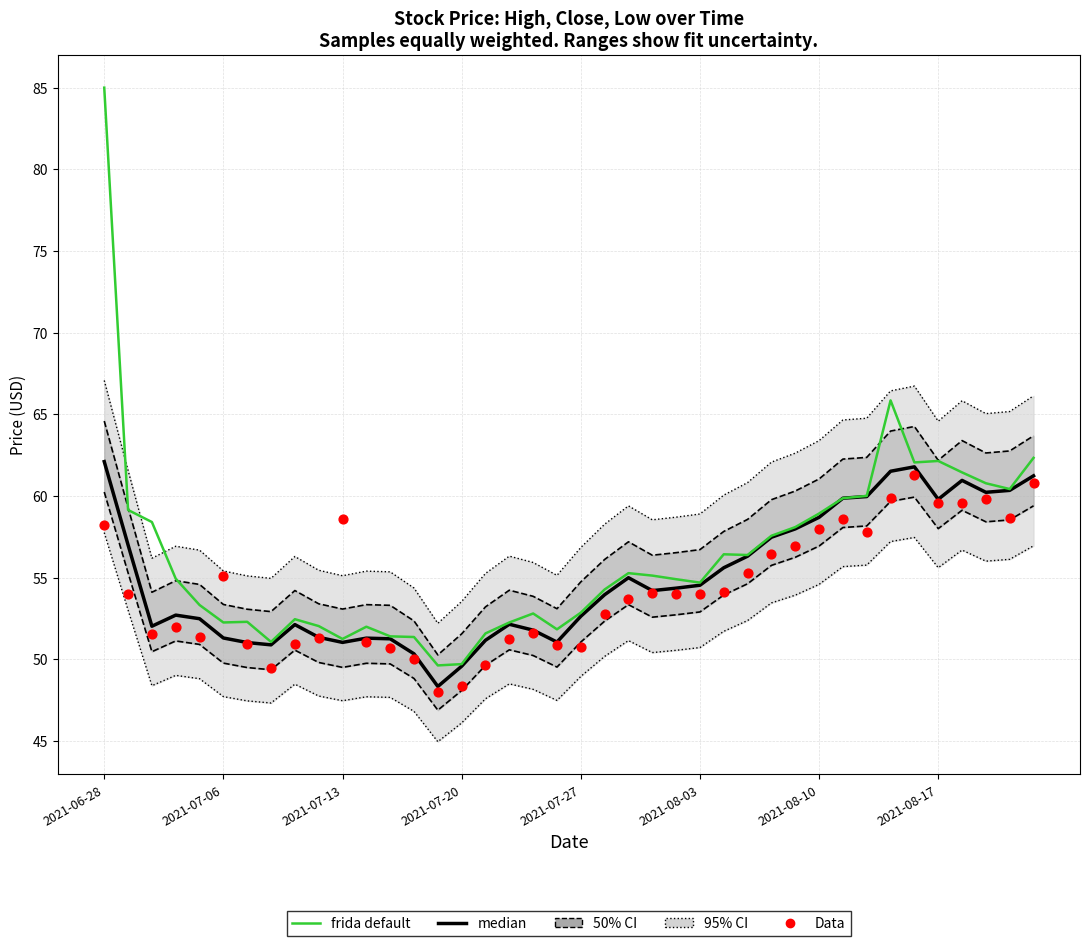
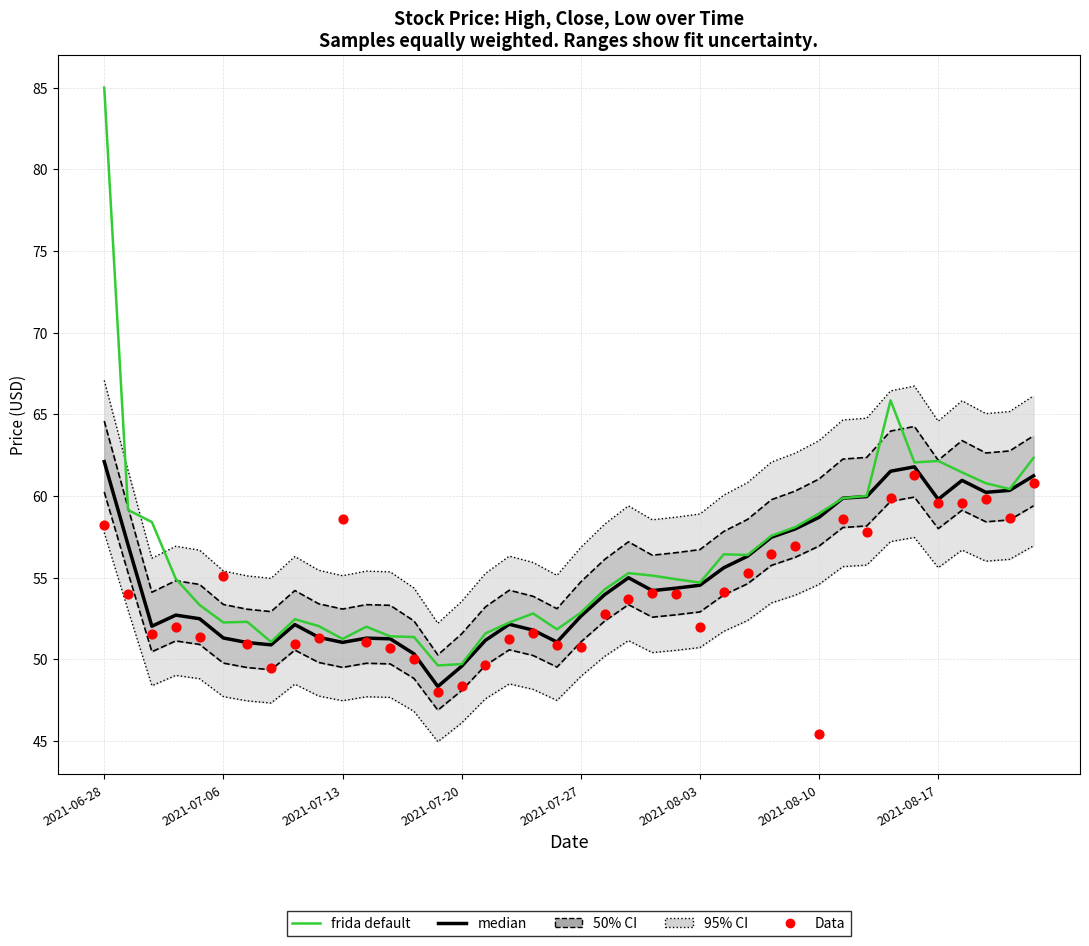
  {
    "Data": {
-     "2021-08-03": 54.0,
-     "2021-08-10": 58.0
+     "2021-08-03": 52.0,
+     "2021-08-10": 45.4
    },
    "frida default": {
      "2021-06-28": 85.0,
      "2021-07-06": 52.3,
      "2021-07-13": 51.2,
      "2021-07-27": 52.9,
      "2021-08-03": 54.7,
      "2021-08-10": 58.9
    }
  }
